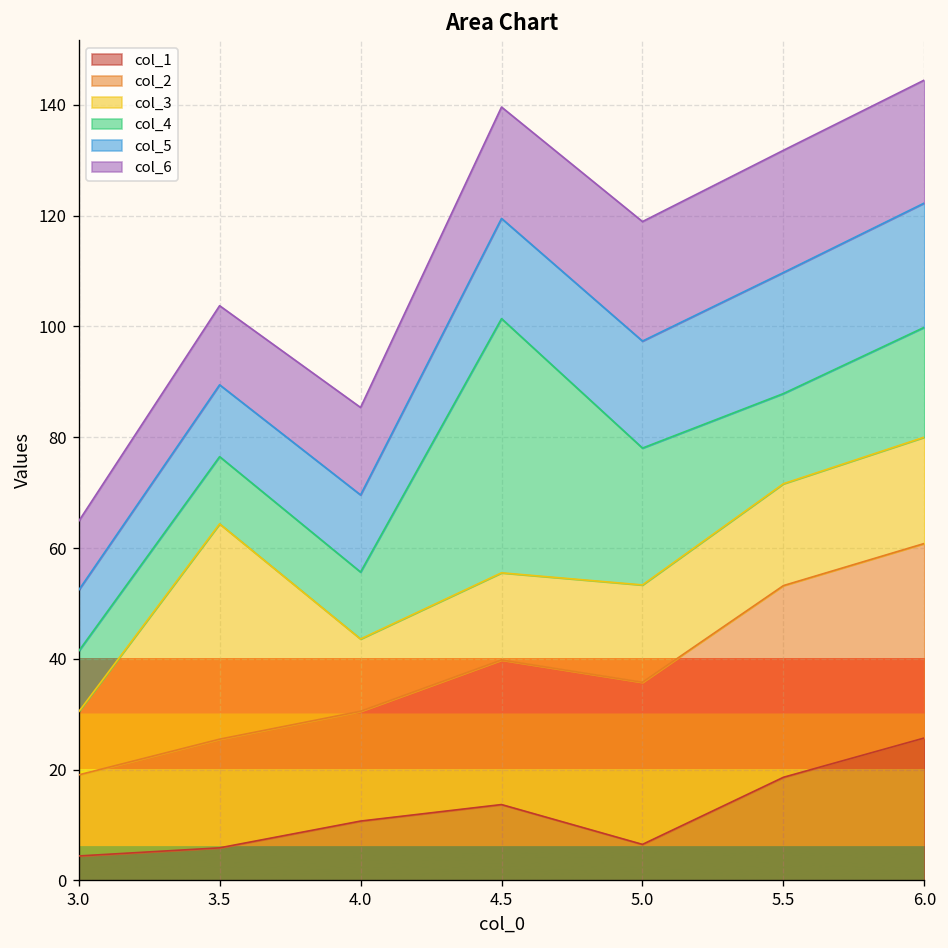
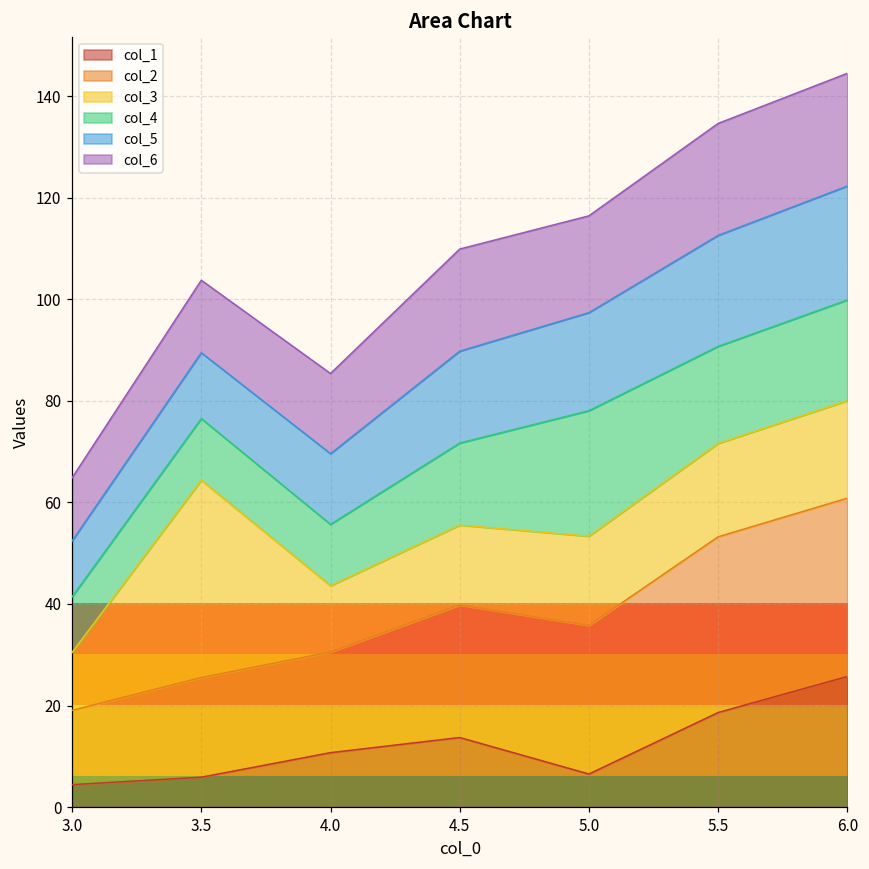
  {
    "col_1": {
      "3.0": 4,
      "3.5": 6,
      "4.0": 11,
      "4.5": 14,
      "5.0": 7,
      "5.5": 19,
      "6.0": 26
    },
    "col_2": {
      "3.0": 15,
      "3.5": 20,
      "4.0": 20,
      "4.5": 26,
      "5.0": 29,
      "5.5": 35,
      "6.0": 35
    },
    "col_3": {
      "3.0": 11,
      "3.5": 39,
      "4.0": 13,
      "4.5": 16,
      "5.0": 18,
      "5.5": 18,
      "6.0": 19
    },
    "col_4": {
      "3.0": 11,
      "3.5": 12,
      "4.0": 12,
-     "4.5": 46,
+     "4.5": 16,
      "5.0": 25,
-     "5.5": 16,
+     "5.5": 19,
      "6.0": 20
    },
    "col_5": {
      "3.0": 11,
      "3.5": 13,
      "4.0": 14,
      "4.5": 18,
      "5.0": 19,
      "5.5": 22,
      "6.0": 22
    },
    "col_6": {
      "3.0": 12,
      "3.5": 14,
      "4.0": 16,
      "4.5": 20,
-     "5.0": 22,
+     "5.0": 19,
      "5.5": 22,
      "6.0": 22
    }
  }
